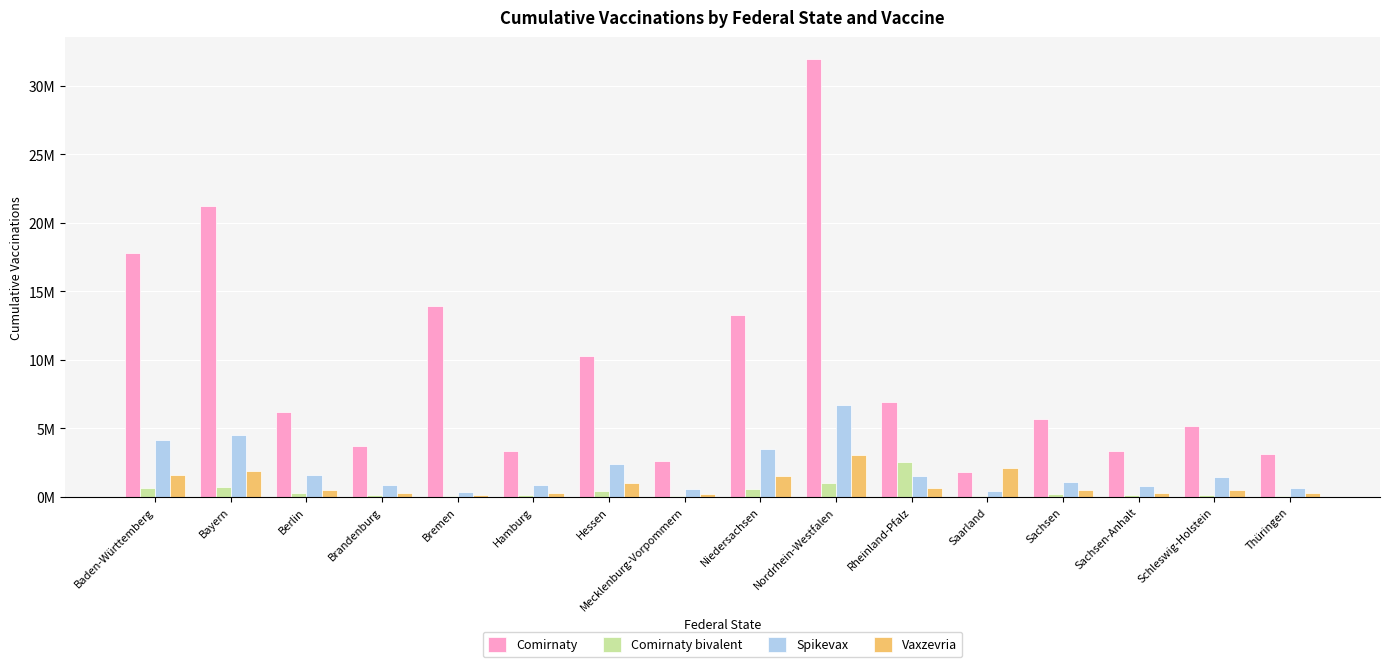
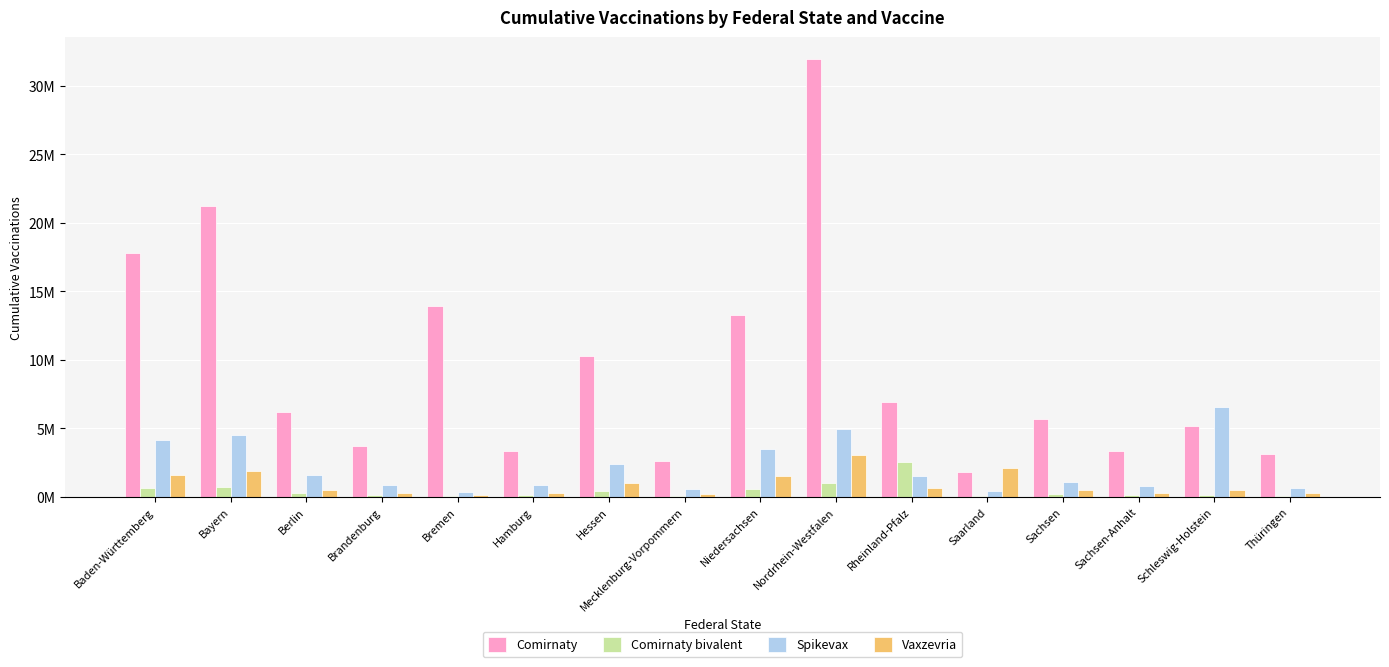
  {
    "Comirnaty": {
      "Baden-Württemberg": 17800000,
      "Bayern": 21300000,
      "Berlin": 6200000,
      "Brandenburg": 3700000,
      "Bremen": 13900000,
      "Hamburg": 3400000,
      "Hessen": 10300000,
      "Mecklenburg-Vorpommern": 2600000,
      "Niedersachsen": 13300000,
      "Nordrhein-Westfalen": 32000000,
      "Rheinland-Pfalz": 6900000,
      "Saarland": 1800000,
      "Sachsen": 5700000,
      "Sachsen-Anhalt": 3400000,
      "Schleswig-Holstein": 5200000,
      "Thüringen": 3200000
    },
    "Comirnaty bivalent": {
      "Baden-Württemberg": 600000,
      "Bayern": 700000,
      "Berlin": 300000,
      "Hessen": 400000,
      "Niedersachsen": 600000,
      "Nordrhein-Westfalen": 1000000,
      "Rheinland-Pfalz": 2500000,
      "Sachsen": 200000
    },
    "Spikevax": {
      "Baden-Württemberg": 4100000,
      "Bayern": 4500000,
      "Berlin": 1600000,
      "Brandenburg": 800000,
      "Bremen": 300000,
      "Hamburg": 800000,
      "Hessen": 2400000,
      "Mecklenburg-Vorpommern": 600000,
      "Niedersachsen": 3500000,
-     "Nordrhein-Westfalen": 6700000,
+     "Nordrhein-Westfalen": 5000000,
      "Rheinland-Pfalz": 1500000,
      "Saarland": 400000,
      "Sachsen": 1100000,
      "Sachsen-Anhalt": 800000,
-     "Schleswig-Holstein": 1400000,
+     "Schleswig-Holstein": 6600000,
      "Thüringen": 700000
    },
    "Vaxzevria": {
      "Baden-Württemberg": 1600000,
      "Bayern": 1900000,
      "Berlin": 500000,
      "Brandenburg": 300000,
      "Hamburg": 200000,
      "Hessen": 1000000,
      "Mecklenburg-Vorpommern": 200000,
      "Niedersachsen": 1500000,
      "Nordrhein-Westfalen": 3100000,
      "Rheinland-Pfalz": 600000,
      "Saarland": 2100000,
      "Sachsen": 500000,
      "Sachsen-Anhalt": 300000,
      "Schleswig-Holstein": 500000,
      "Thüringen": 200000
    }
  }
